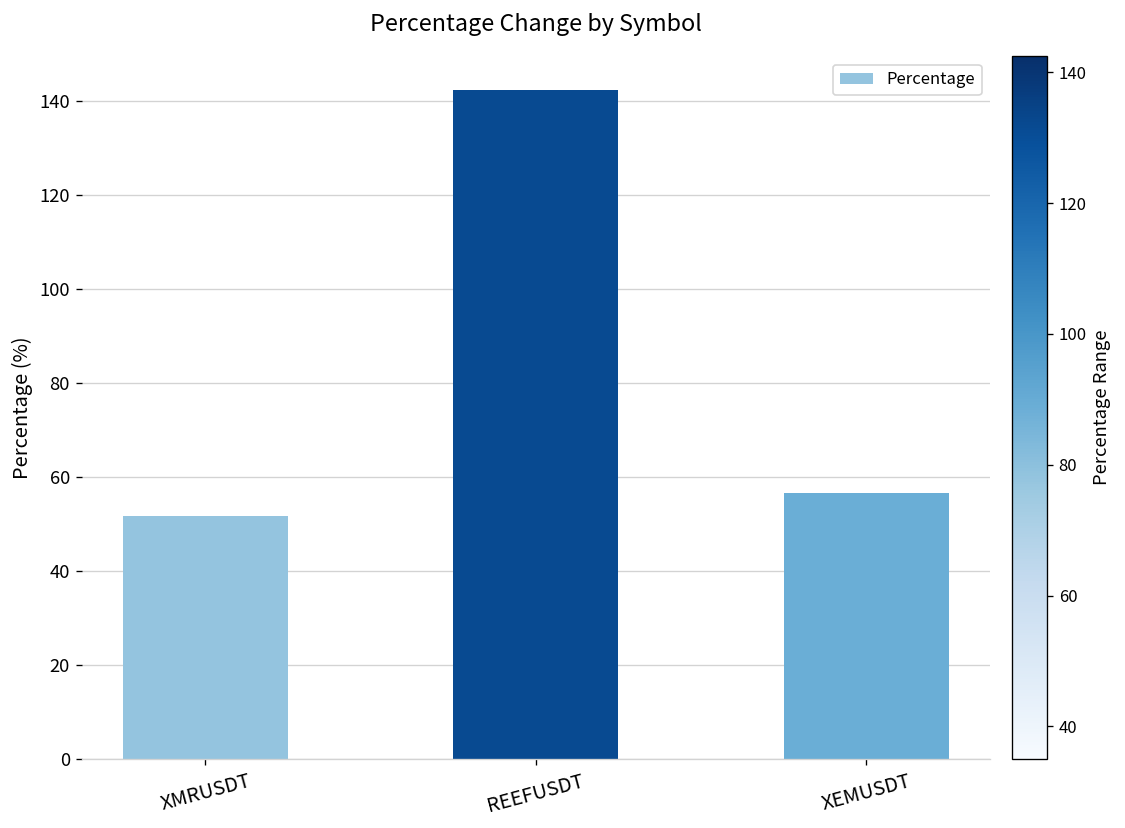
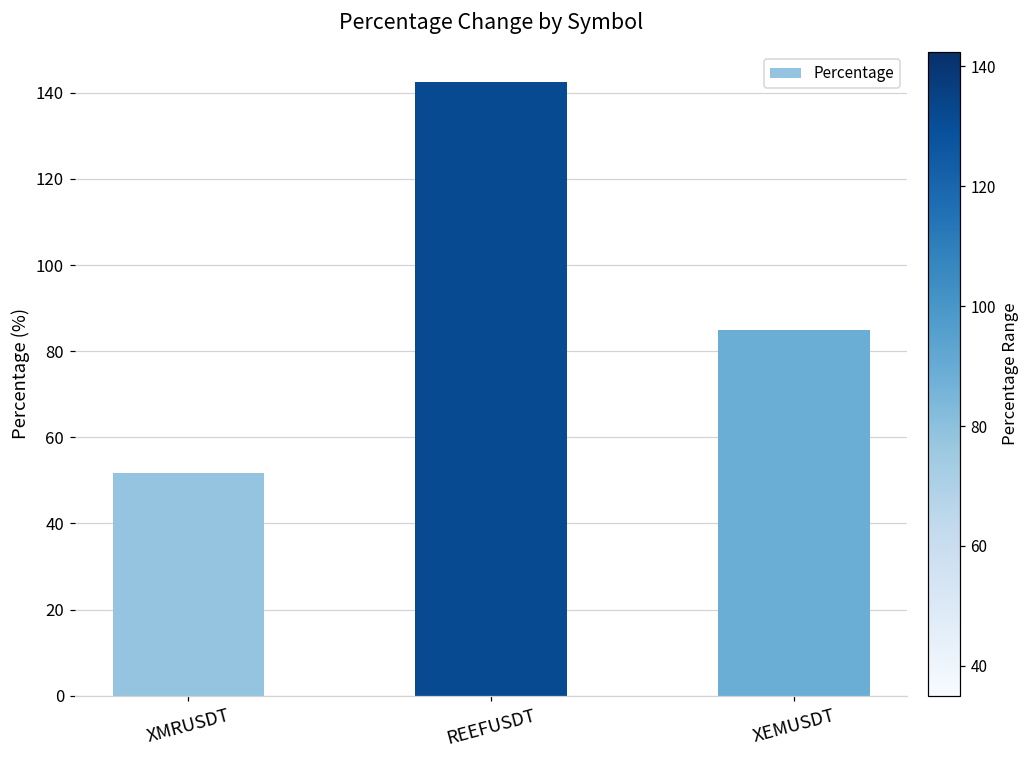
  {
    "XMRUSDT": 52,
    "REEFUSDT": 142,
-   "XEMUSDT": 57
+   "XEMUSDT": 85
  }
